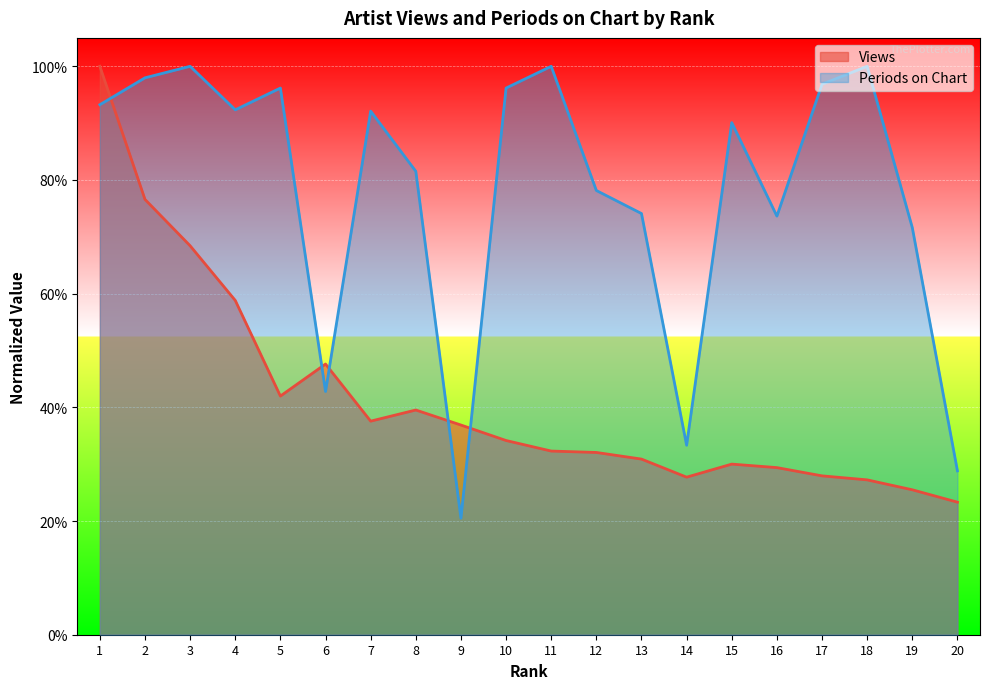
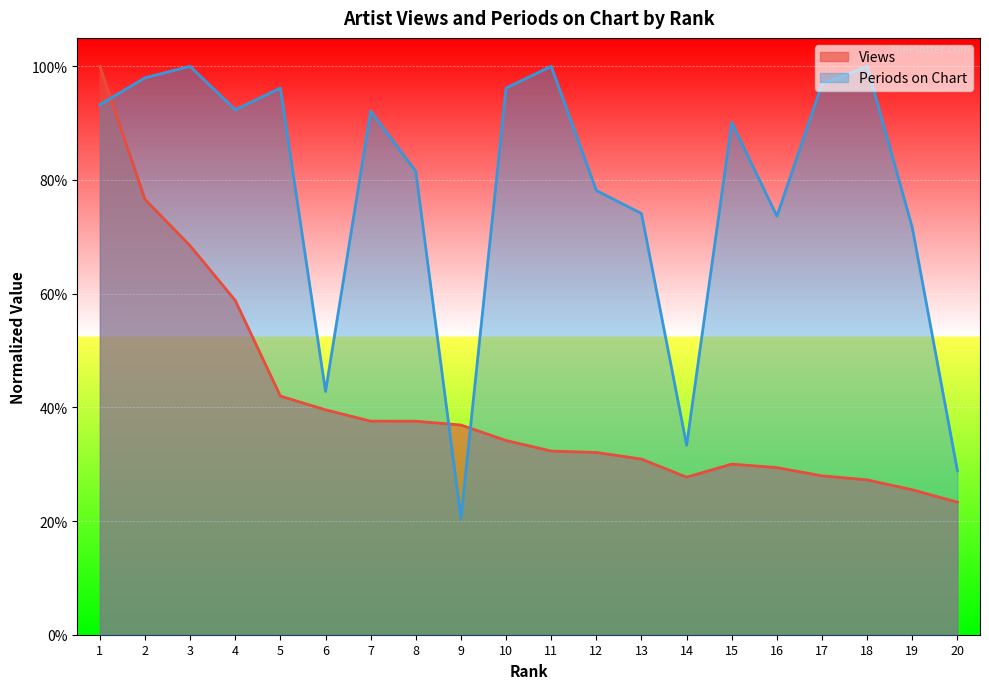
  {
    "Views": {
      "1": "100%",
      "2": "77%",
      "3": "68%",
      "4": "59%",
      "5": "42%",
-     "6": "48%",
+     "6": "40%",
      "7": "38%",
-     "8": "40%",
+     "8": "38%",
      "9": "37%",
      "10": "34%",
      "11": "32%",
      "12": "32%",
      "13": "31%",
      "14": "28%",
      "15": "30%",
      "16": "29%",
      "17": "28%",
      "18": "27%",
      "19": "25%",
      "20": "23%"
    },
    "Periods on Chart": {
      "1": "93%",
      "2": "98%",
      "3": "100%",
      "4": "92%",
      "5": "96%",
      "6": "43%",
      "7": "92%",
      "8": "82%",
      "9": "20%",
      "10": "96%",
      "11": "100%",
      "12": "78%",
      "13": "74%",
      "14": "33%",
      "15": "90%",
      "16": "74%",
      "19": "72%",
      "20": "29%"
    }
  }
